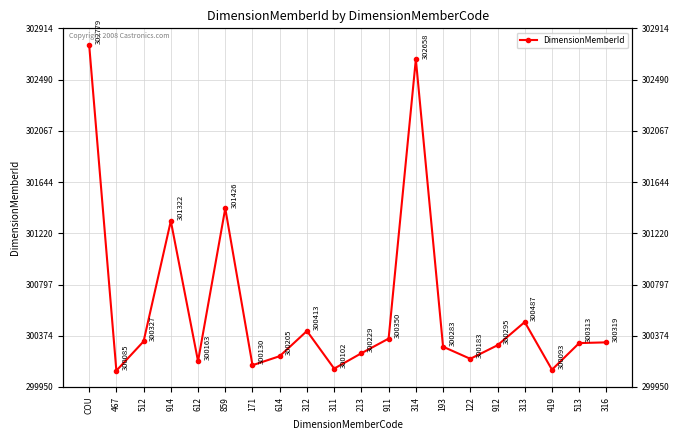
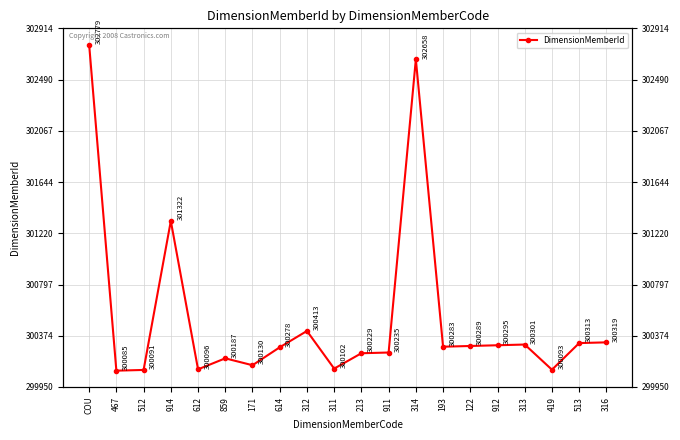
  {
    "467": 300085,
-   "512": 300327,
+   "512": 300091,
    "914": 301322,
-   "612": 300163,
-   "859": 301426,
+   "612": 300096,
+   "859": 300187,
    "171": 300130,
-   "614": 300205,
+   "614": 300278,
    "312": 300413,
    "311": 300102,
    "213": 300229,
-   "911": 300350,
+   "911": 300235,
    "314": 302658,
    "193": 300283,
-   "122": 300183,
+   "122": 300289,
    "912": 300295,
-   "313": 300487,
+   "313": 300301,
    "419": 300093,
    "513": 300313,
    "316": 300319
  }
